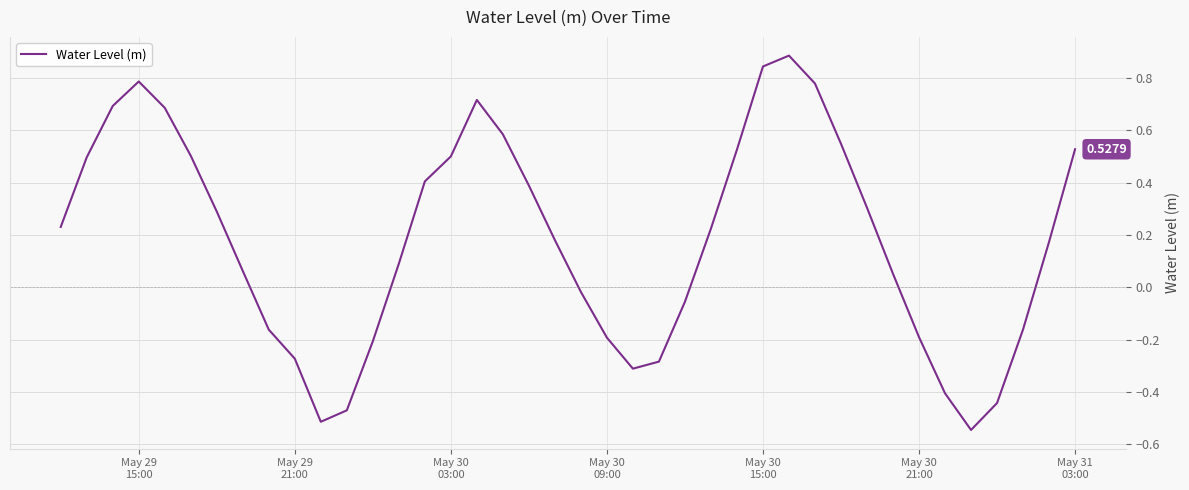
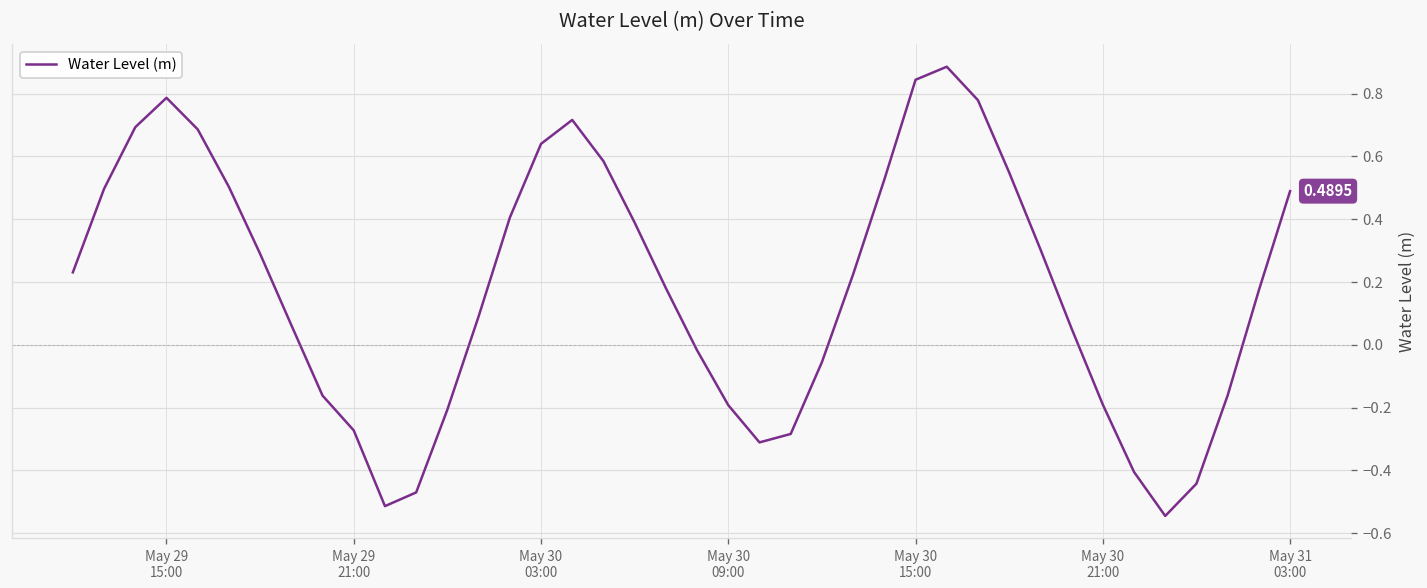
  {
-   "May 30 03:00": 0.50,
-   "May 31 03:00": 0.5279
+   "May 30 03:00": 0.64,
+   "May 31 03:00": 0.4895
  }
